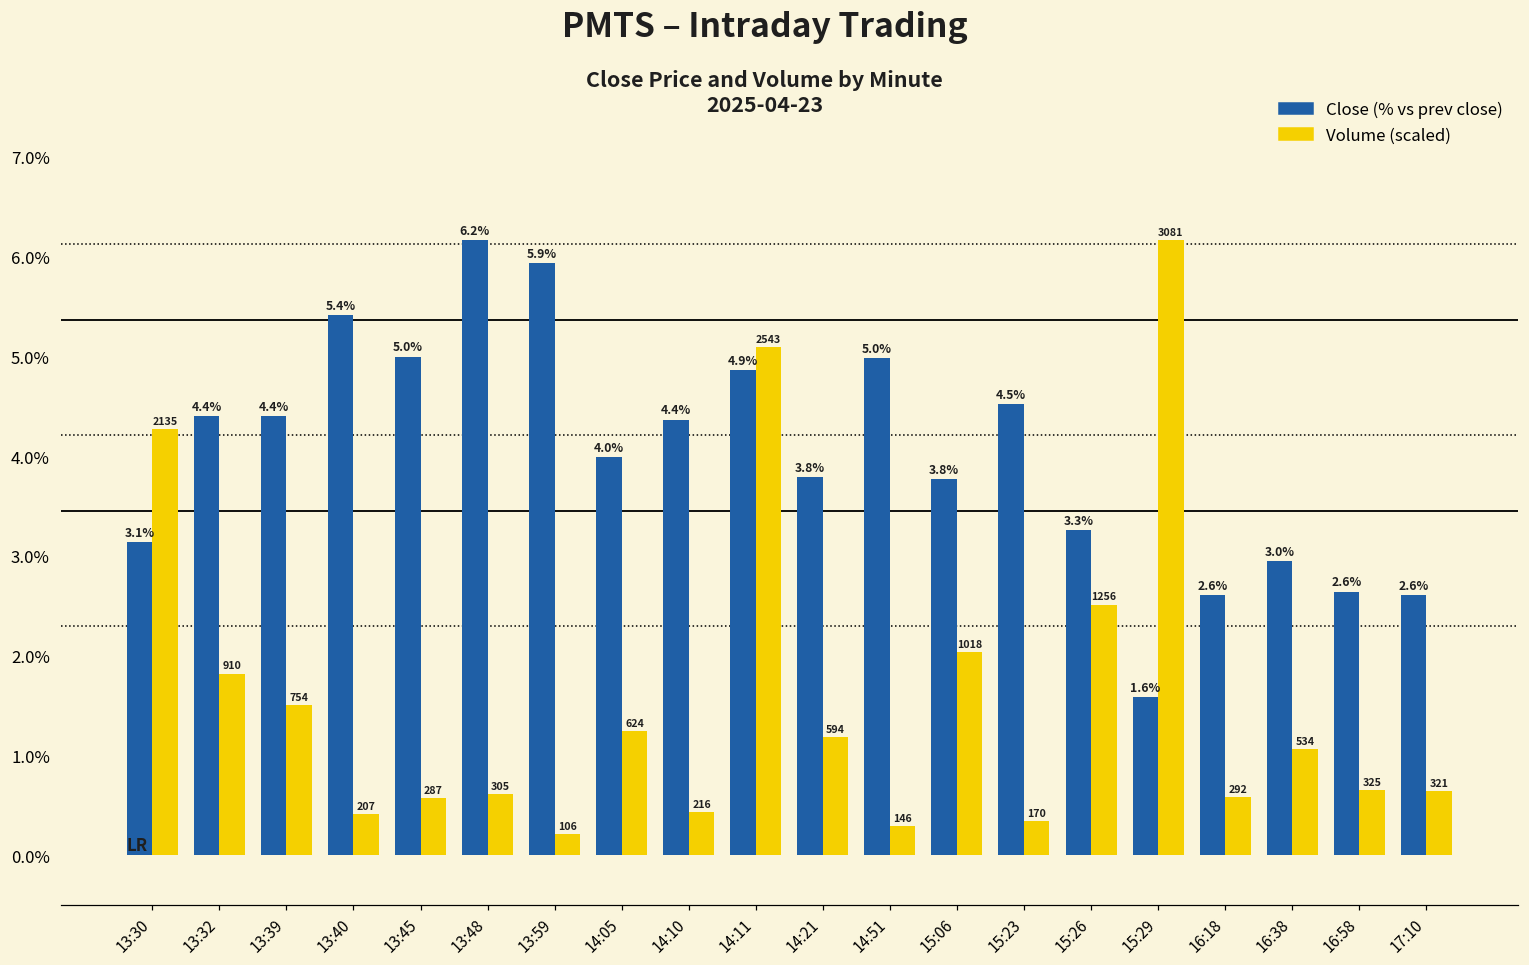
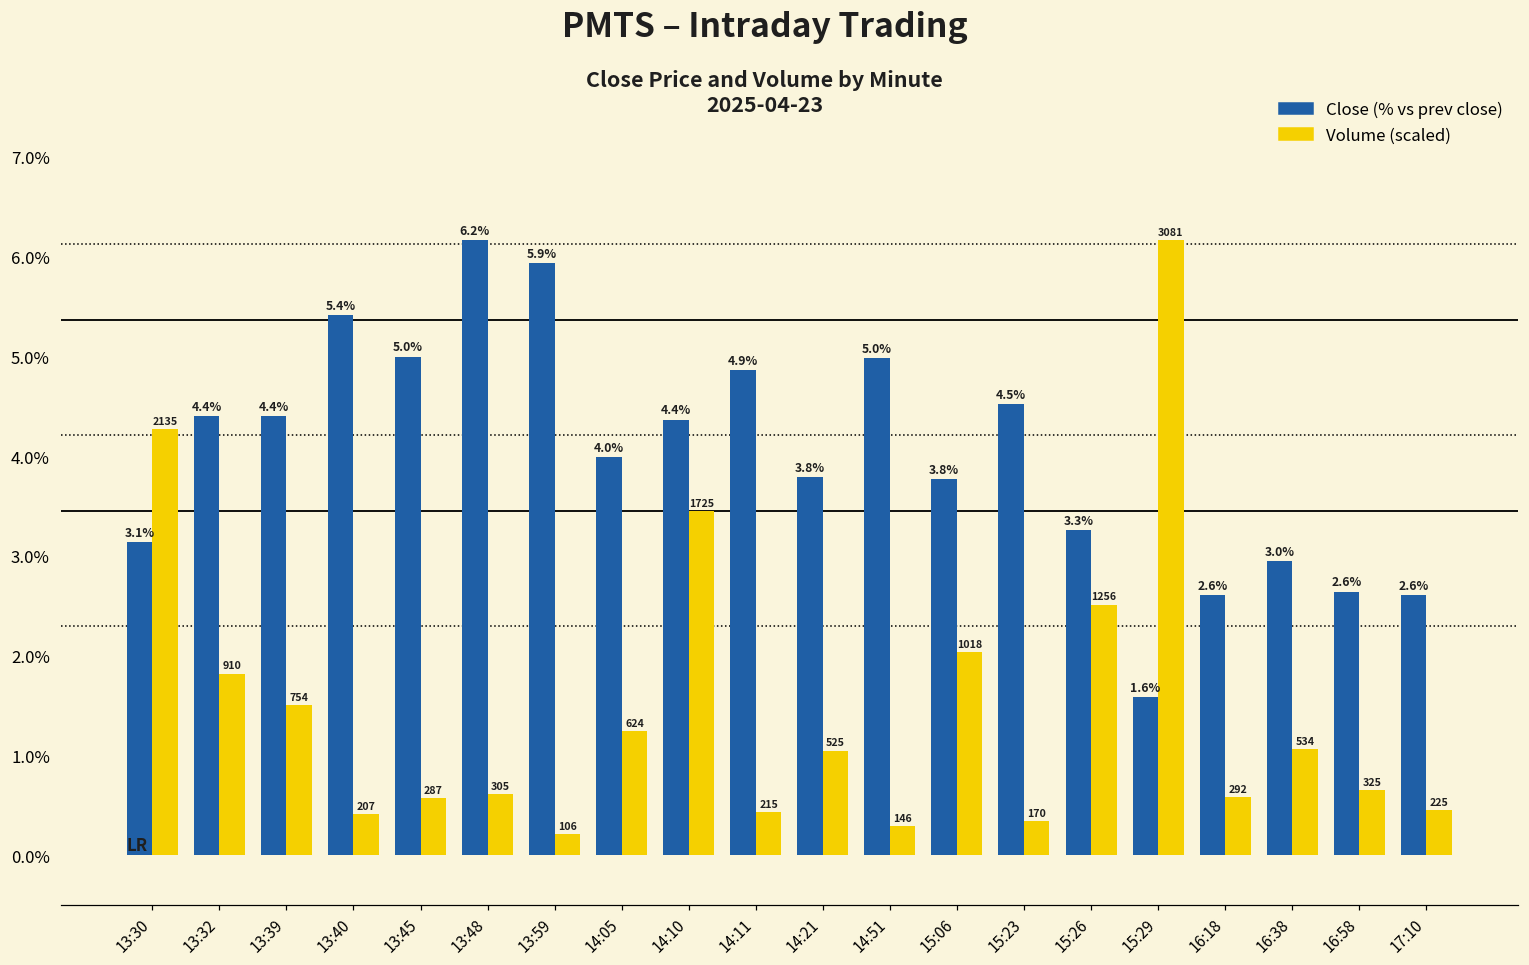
  {
    "Volume (scaled)": {
-     "14:10": 216,
-     "14:11": 2543,
-     "14:21": 594,
-     "17:10": 321
+     "14:10": 1725,
+     "14:11": 215,
+     "14:21": 525,
+     "17:10": 225
    }
  }
